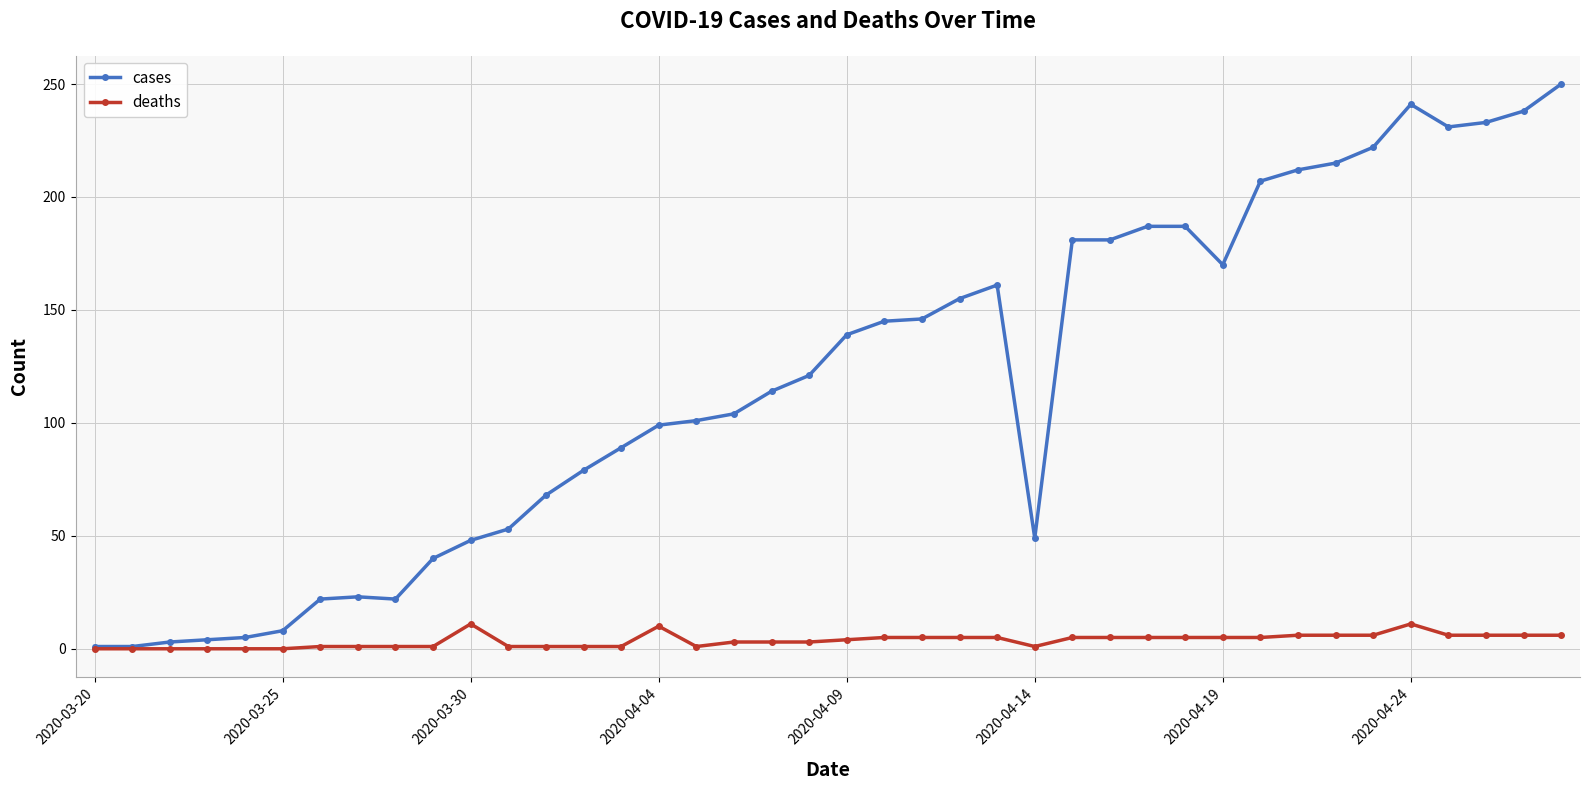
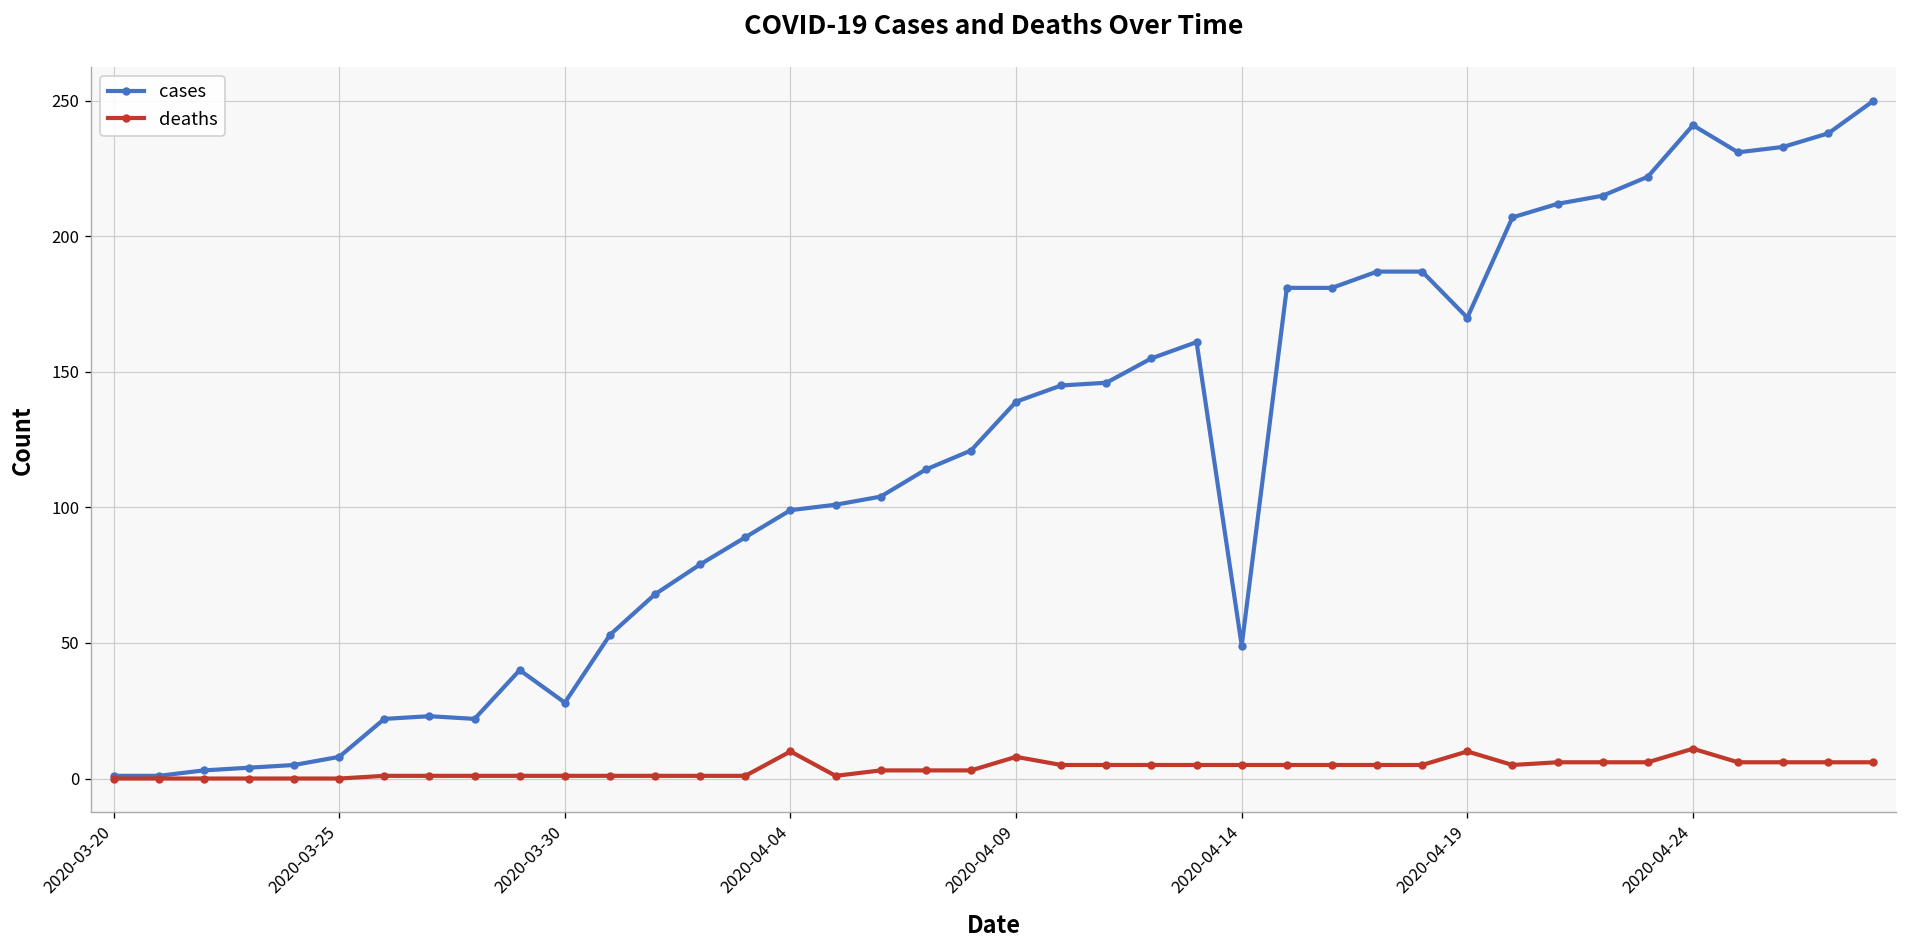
  {
    "cases": {
      "2020-03-25": 8,
-     "2020-03-30": 48,
+     "2020-03-30": 28,
      "2020-04-04": 99,
      "2020-04-09": 139,
      "2020-04-14": 49,
      "2020-04-19": 170,
      "2020-04-24": 241
    },
    "deaths": {
      "2020-03-25": 0,
-     "2020-03-30": 11,
+     "2020-03-30": 1,
      "2020-04-04": 10,
-     "2020-04-09": 4,
-     "2020-04-14": 1,
-     "2020-04-19": 5,
+     "2020-04-09": 8,
+     "2020-04-14": 5,
+     "2020-04-19": 10,
      "2020-04-24": 11
    }
  }
